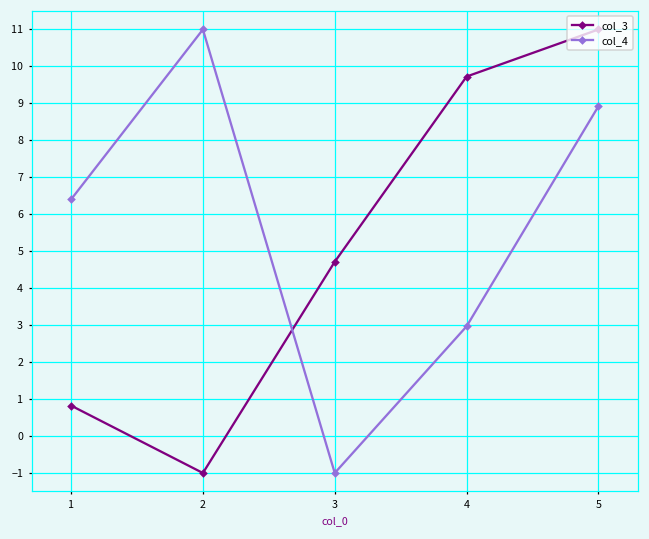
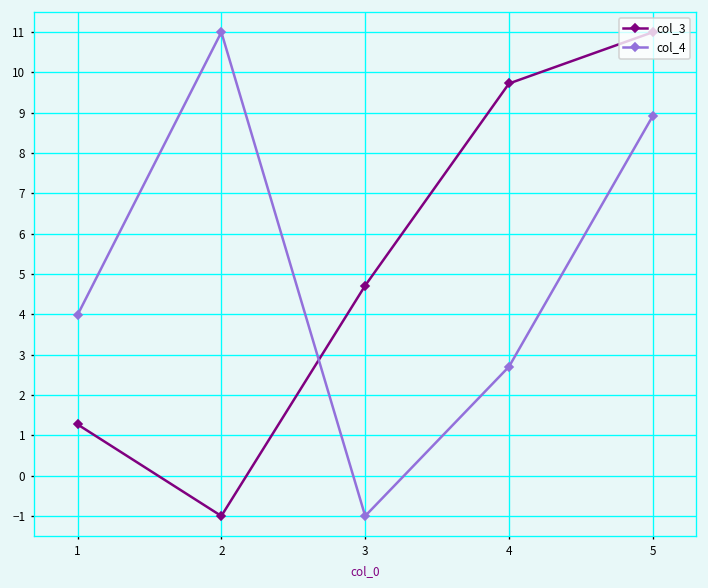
  {
    "col_3": {
-     "1": 0.8,
+     "1": 1.3,
      "2": -1.0,
      "3": 4.7,
      "4": 9.7
    },
    "col_4": {
-     "1": 6.4,
+     "1": 4.0,
      "2": 11.0,
      "3": -1.0,
-     "4": 3.0,
+     "4": 2.7,
      "5": 8.9
    }
  }
